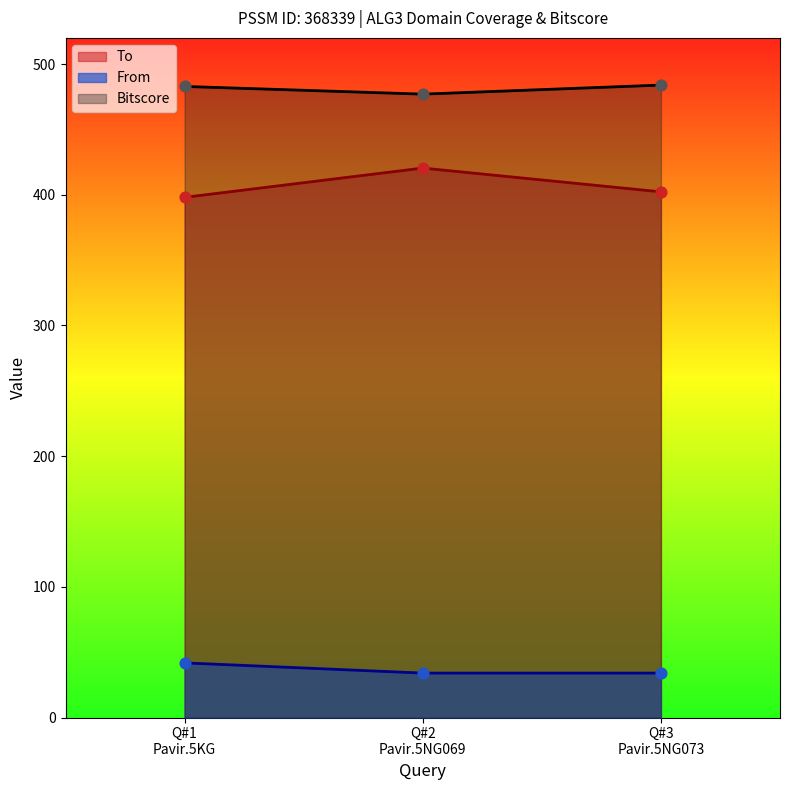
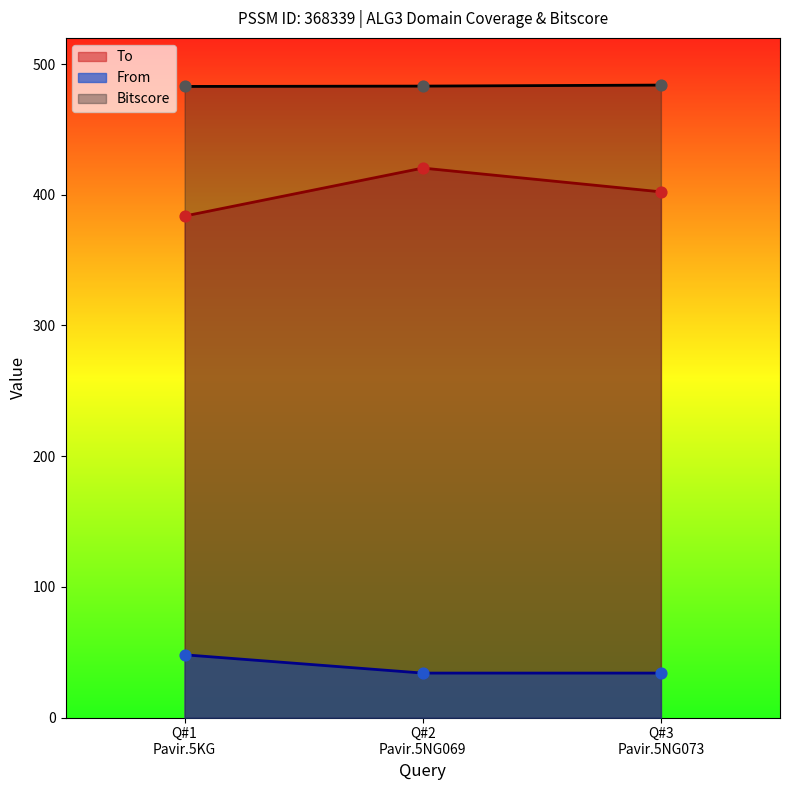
  {
    "To": {
-     "Q#1 Pavir.5KG": 398,
+     "Q#1 Pavir.5KG": 384,
      "Q#2 Pavir.5NG069": 420,
      "Q#3 Pavir.5NG073": 402
    },
    "From": {
-     "Q#1 Pavir.5KG": 42,
+     "Q#1 Pavir.5KG": 48,
      "Q#2 Pavir.5NG069": 34,
      "Q#3 Pavir.5NG073": 34
    },
    "Bitscore": {
      "Q#1 Pavir.5KG": 483,
-     "Q#2 Pavir.5NG069": 477,
+     "Q#2 Pavir.5NG069": 483,
      "Q#3 Pavir.5NG073": 484
    }
  }
